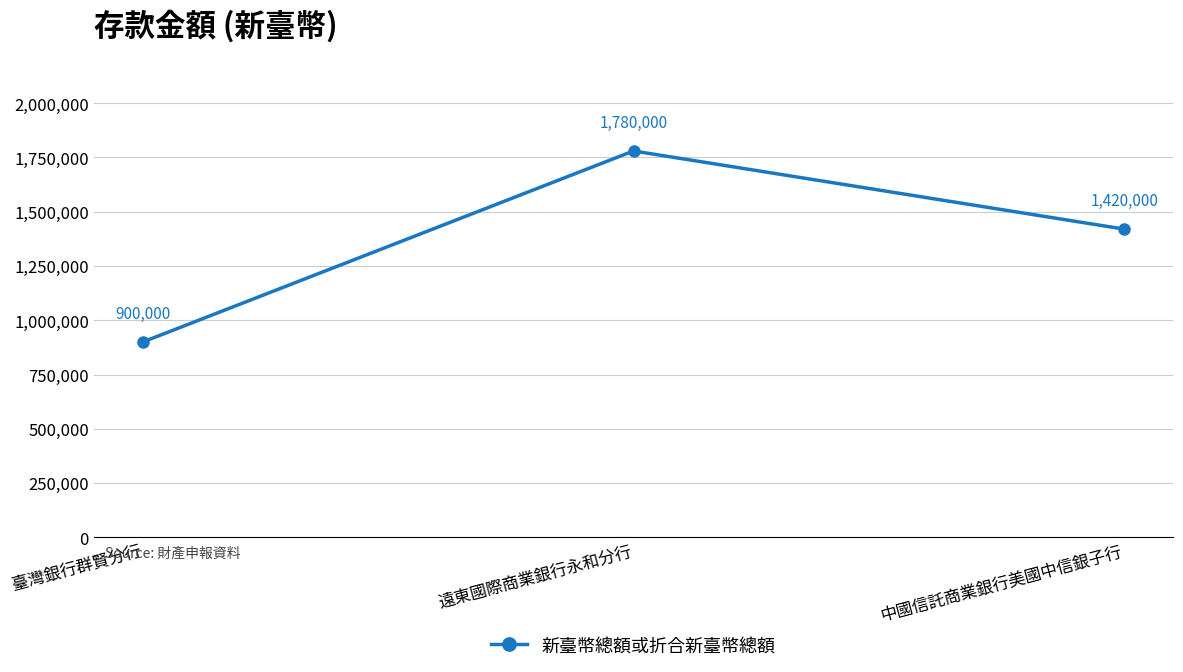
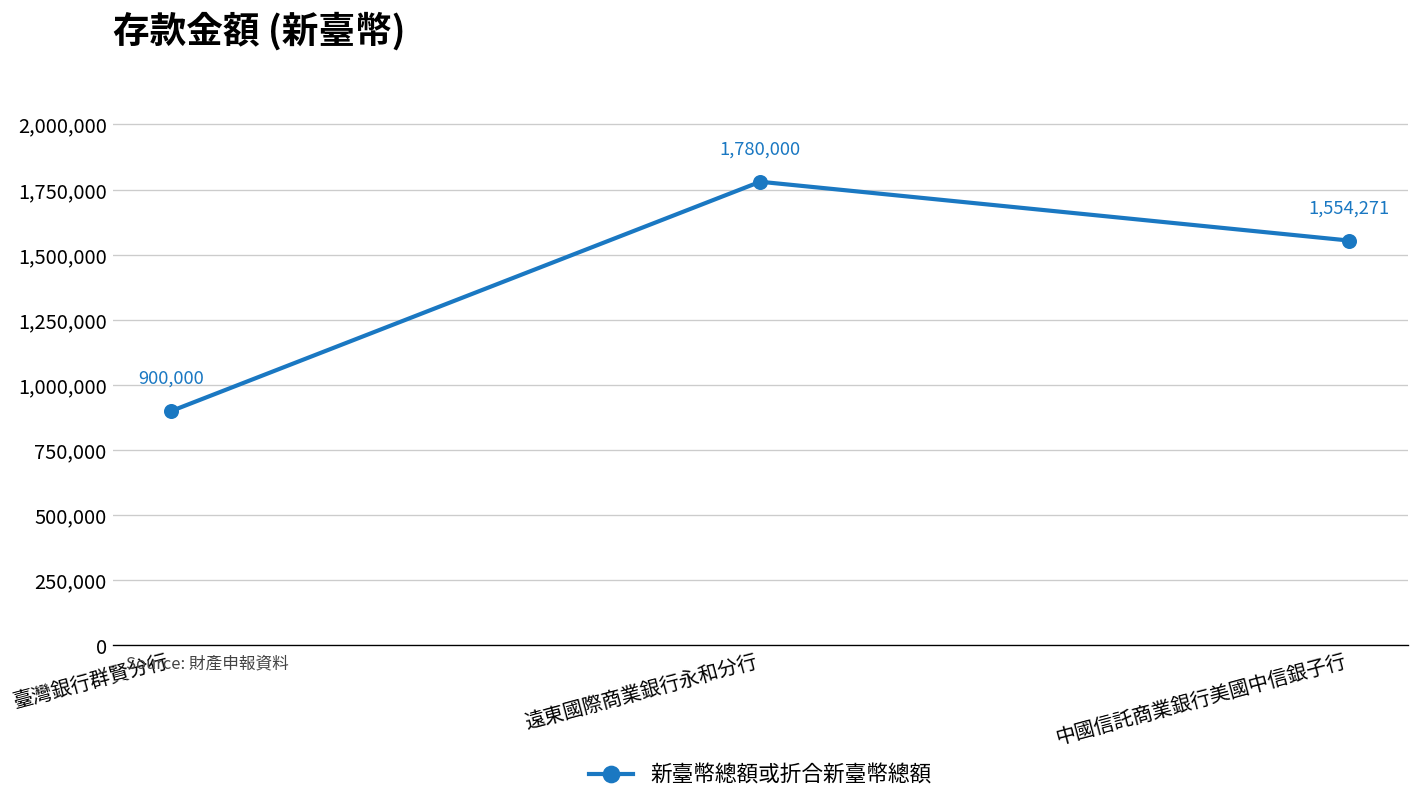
  {
    "臺灣銀行群賢分行": "900,000",
    "遠東國際商業銀行永和分行": "1,780,000",
-   "中國信託商業銀行美國中信銀子行": "1,420,000"
+   "中國信託商業銀行美國中信銀子行": "1,554,271"
  }
